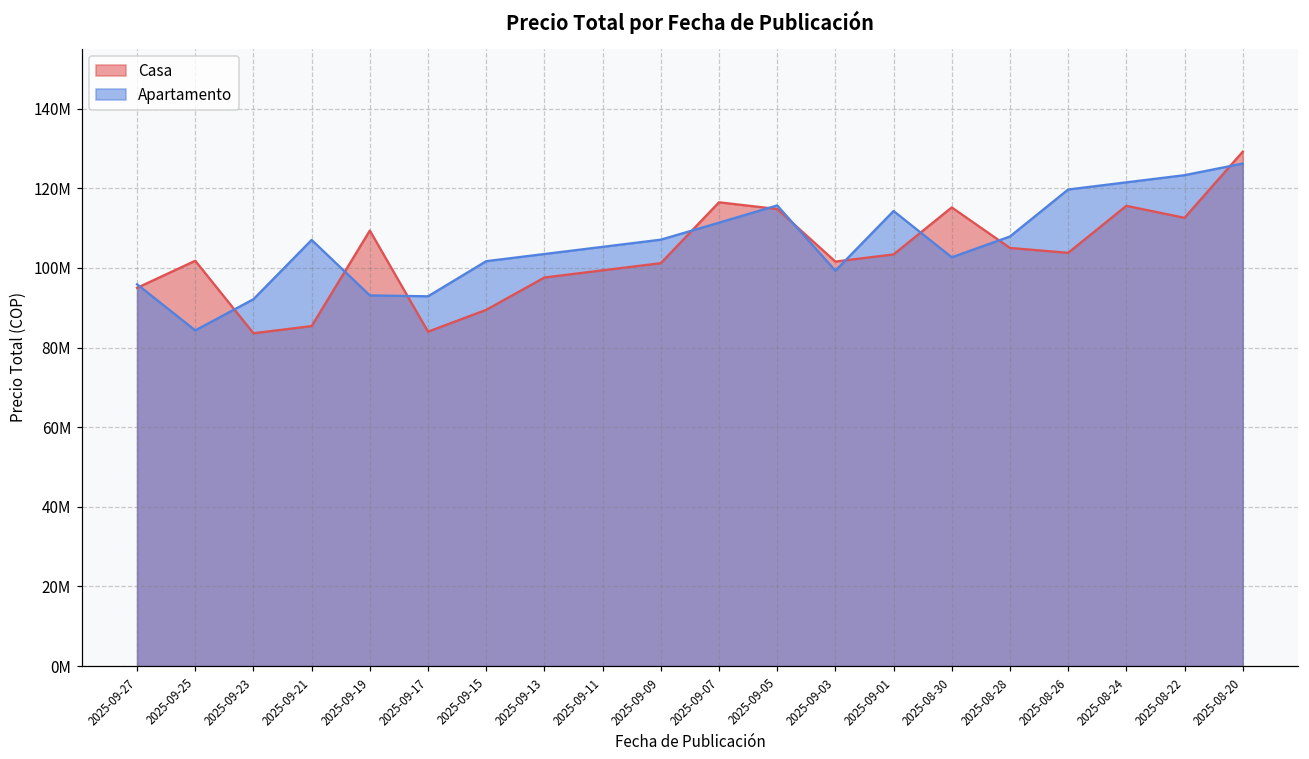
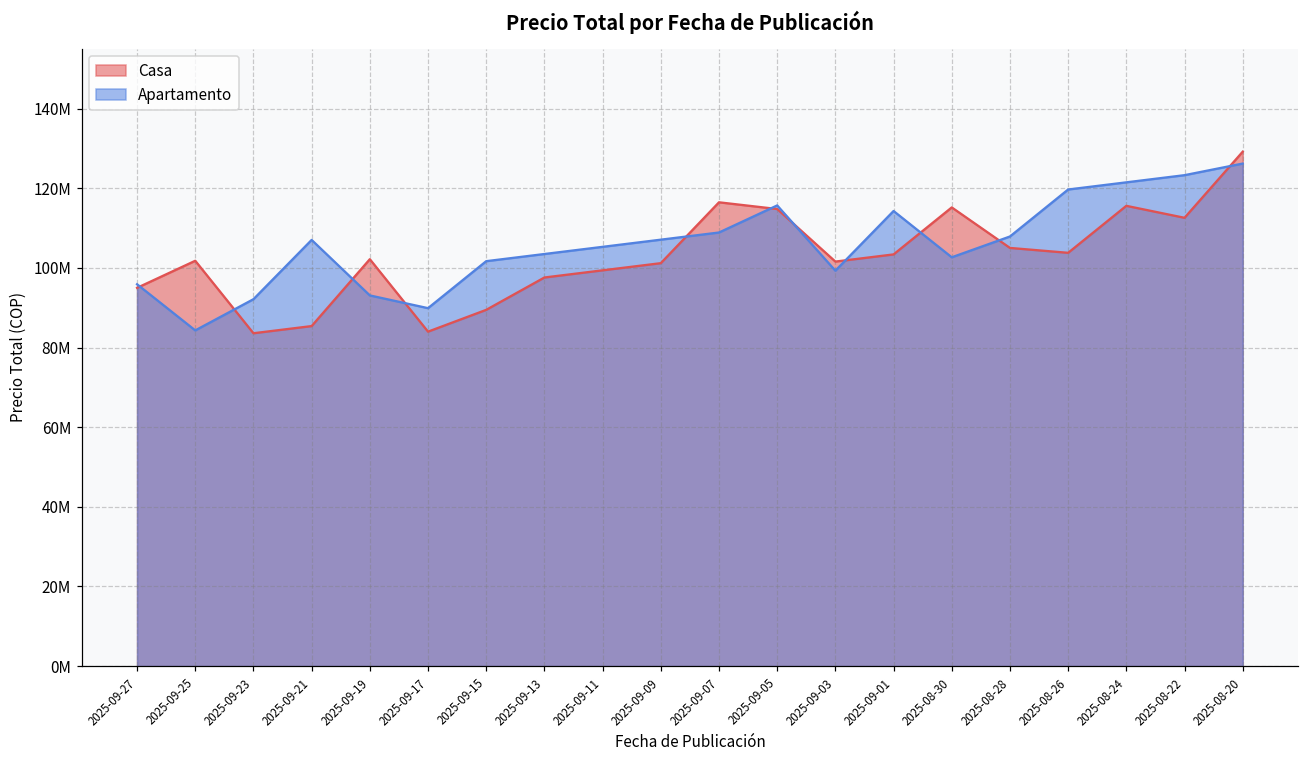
  {
    "Casa": {
      "2025-09-27": 95000000,
      "2025-09-25": 102000000,
      "2025-09-23": 84000000,
      "2025-09-21": 85000000,
-     "2025-09-19": 109000000,
+     "2025-09-19": 102000000,
      "2025-09-17": 84000000,
      "2025-09-15": 89000000,
      "2025-09-13": 98000000,
      "2025-09-11": 99000000,
      "2025-09-09": 101000000,
      "2025-09-07": 116000000,
      "2025-09-05": 115000000,
      "2025-09-03": 102000000,
      "2025-09-01": 103000000,
      "2025-08-30": 115000000,
      "2025-08-28": 105000000,
      "2025-08-26": 104000000,
      "2025-08-24": 116000000,
      "2025-08-22": 113000000,
      "2025-08-20": 129000000
    },
    "Apartamento": {
      "2025-09-27": 96000000,
      "2025-09-25": 84000000,
      "2025-09-23": 92000000,
      "2025-09-21": 107000000,
      "2025-09-19": 93000000,
-     "2025-09-17": 93000000,
+     "2025-09-17": 90000000,
      "2025-09-15": 102000000,
      "2025-09-13": 104000000,
      "2025-09-11": 105000000,
      "2025-09-09": 107000000,
-     "2025-09-07": 111000000,
+     "2025-09-07": 109000000,
      "2025-09-05": 116000000,
      "2025-09-03": 99000000,
      "2025-09-01": 114000000,
      "2025-08-30": 103000000,
      "2025-08-28": 108000000,
      "2025-08-26": 120000000,
      "2025-08-24": 122000000,
      "2025-08-22": 123000000,
      "2025-08-20": 126000000
    }
  }
